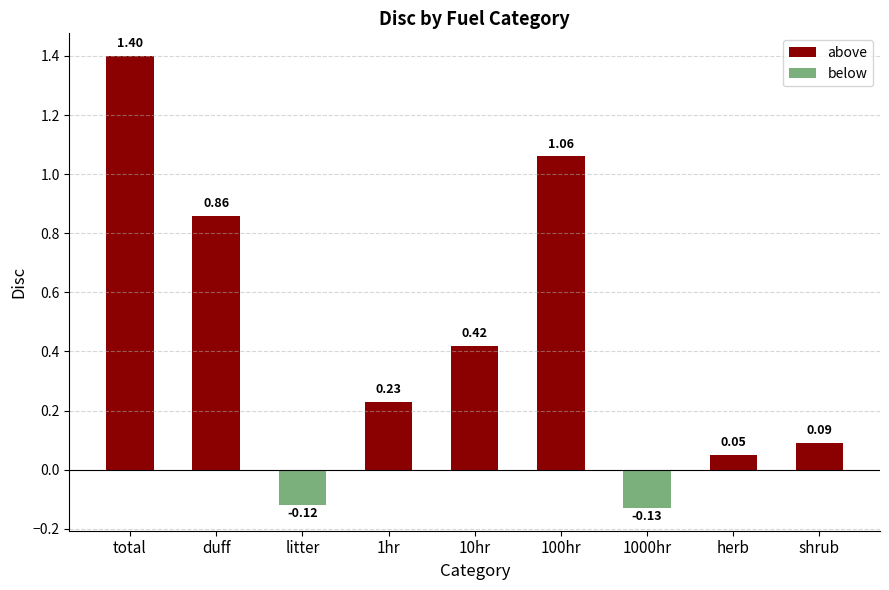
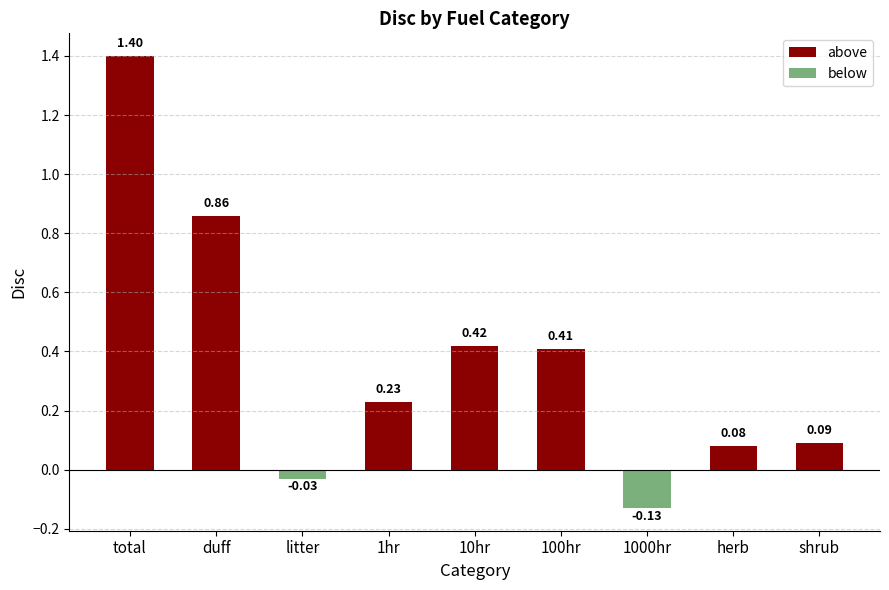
  {
    "total": 1.40,
    "duff": 0.86,
-   "litter": -0.12,
+   "litter": -0.03,
    "1hr": 0.23,
    "10hr": 0.42,
-   "100hr": 1.06,
+   "100hr": 0.41,
    "1000hr": -0.13,
-   "herb": 0.05,
+   "herb": 0.08,
    "shrub": 0.09
  }
